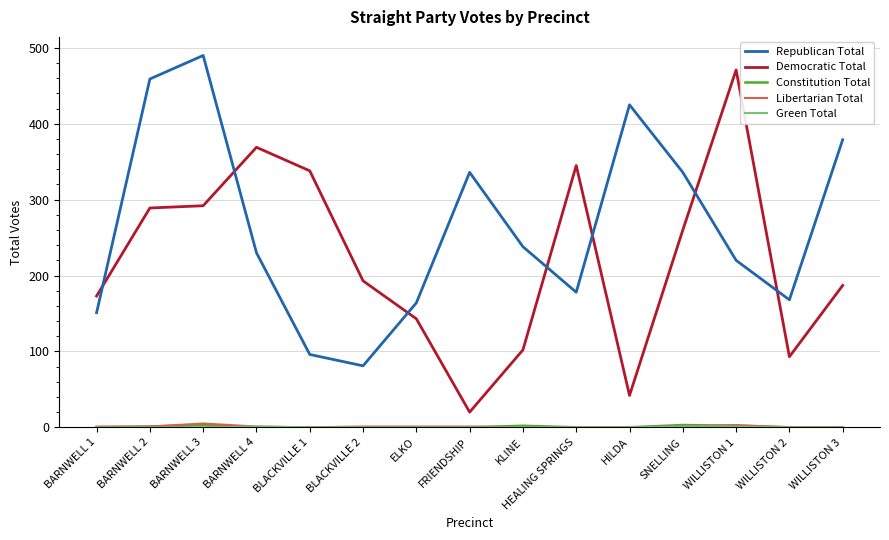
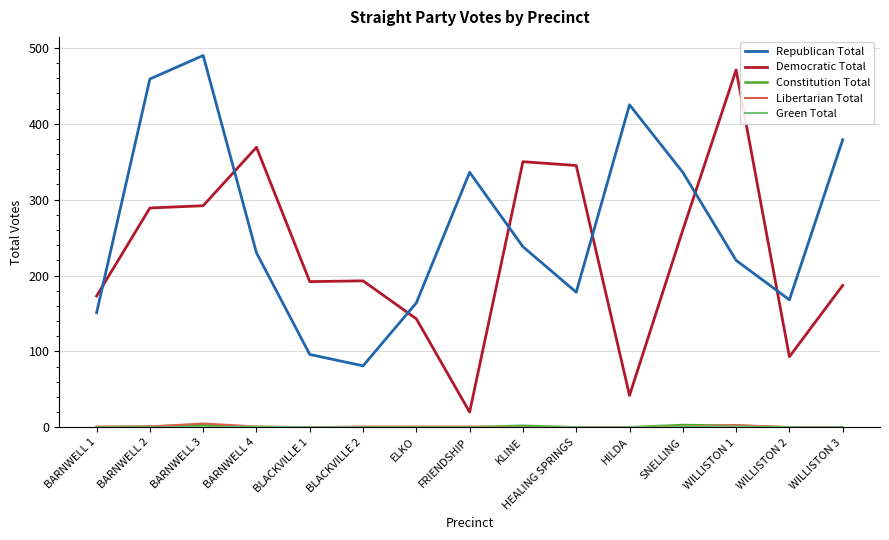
  {
    "Republican Total": {
      "BARNWELL 1": 150,
      "BARNWELL 2": 460,
      "BARNWELL 3": 490,
      "BARNWELL 4": 230,
      "BLACKVILLE 1": 100,
      "BLACKVILLE 2": 80,
      "ELKO": 160,
      "FRIENDSHIP": 340,
      "KLINE": 240,
      "HEALING SPRINGS": 180,
      "HILDA": 430,
      "SNELLING": 340,
      "WILLISTON 1": 220,
      "WILLISTON 2": 170,
      "WILLISTON 3": 380
    },
    "Democratic Total": {
      "BARNWELL 1": 170,
      "BARNWELL 2": 290,
      "BARNWELL 3": 290,
      "BARNWELL 4": 370,
-     "BLACKVILLE 1": 340,
+     "BLACKVILLE 1": 190,
      "BLACKVILLE 2": 190,
      "ELKO": 140,
      "FRIENDSHIP": 20,
-     "KLINE": 100,
+     "KLINE": 350,
      "HEALING SPRINGS": 350,
      "HILDA": 40,
      "SNELLING": 260,
      "WILLISTON 1": 470,
      "WILLISTON 2": 90,
      "WILLISTON 3": 190
    }
  }
